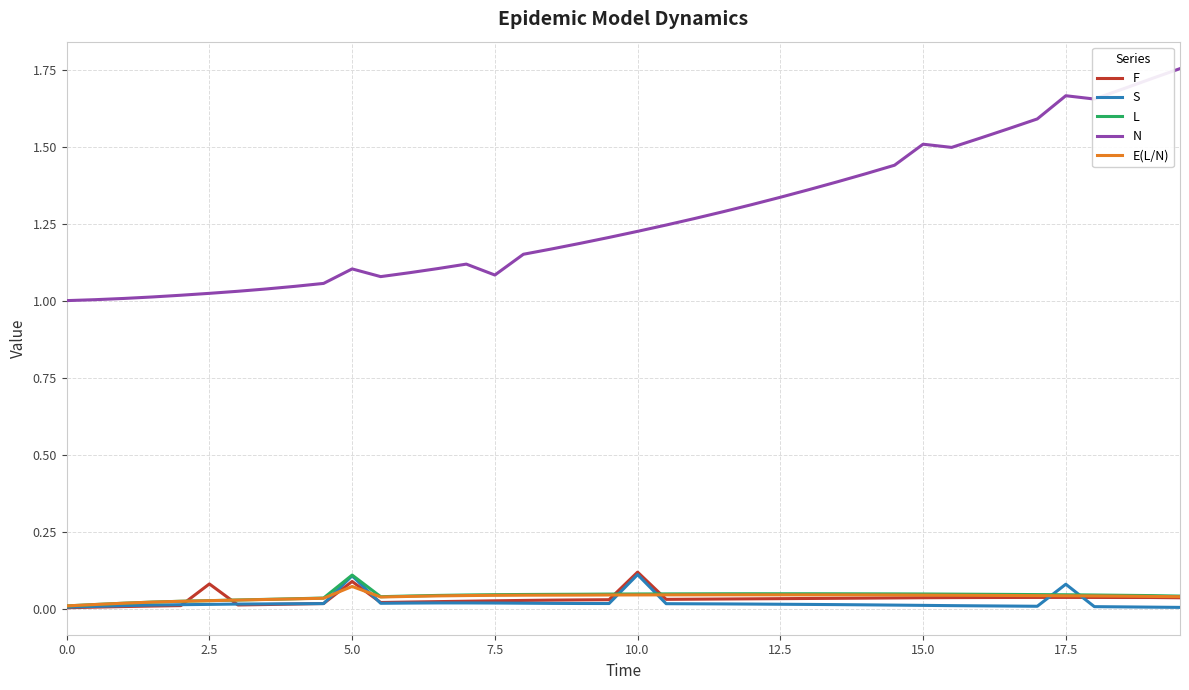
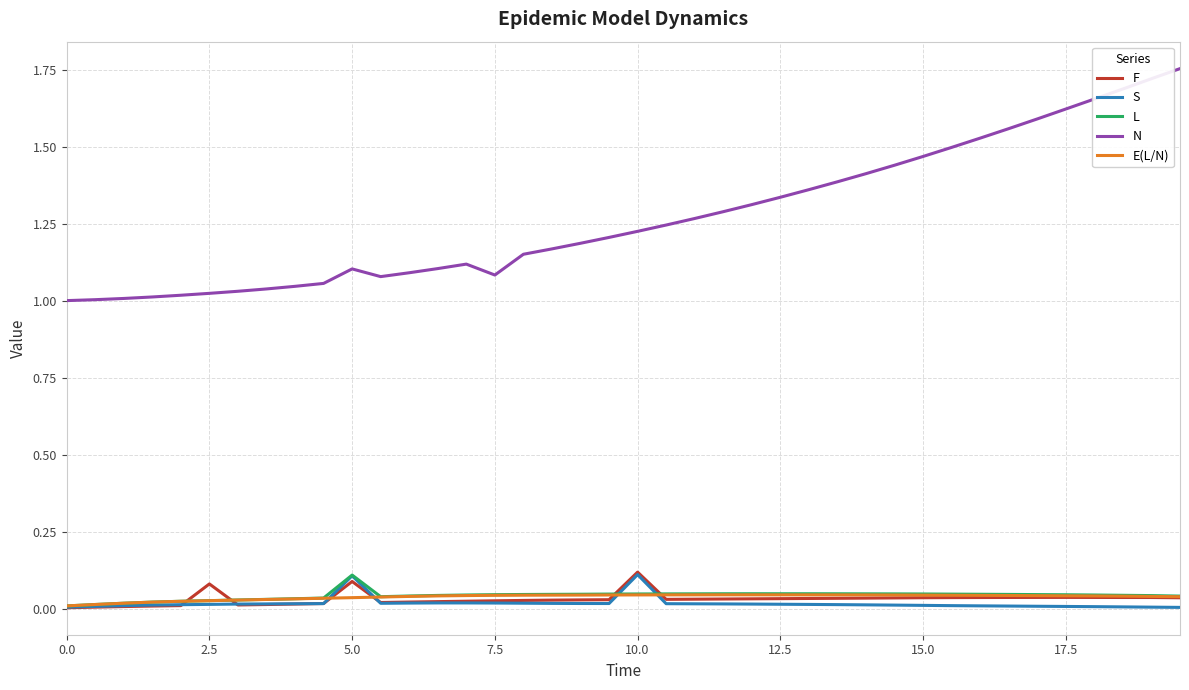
  {
    "F": {
      "2.5": 0.08,
      "5.0": 0.09,
      "12.5": 0.03,
      "15.0": 0.04
    },
    "S": {
      "2.5": 0.01,
      "12.5": 0.02,
      "15.0": 0.01,
-     "17.5": 0.08
+     "17.5": 0.01
    },
    "N": {
      "0.0": 1.00,
      "2.5": 1.03,
      "5.0": 1.11,
      "7.5": 1.09,
      "10.0": 1.23,
      "12.5": 1.34,
-     "15.0": 1.51,
-     "17.5": 1.67
+     "15.0": 1.47,
+     "17.5": 1.62
    },
    "E(L/N)": {
-     "5.0": 0.07
+     "5.0": 0.04
    }
  }
